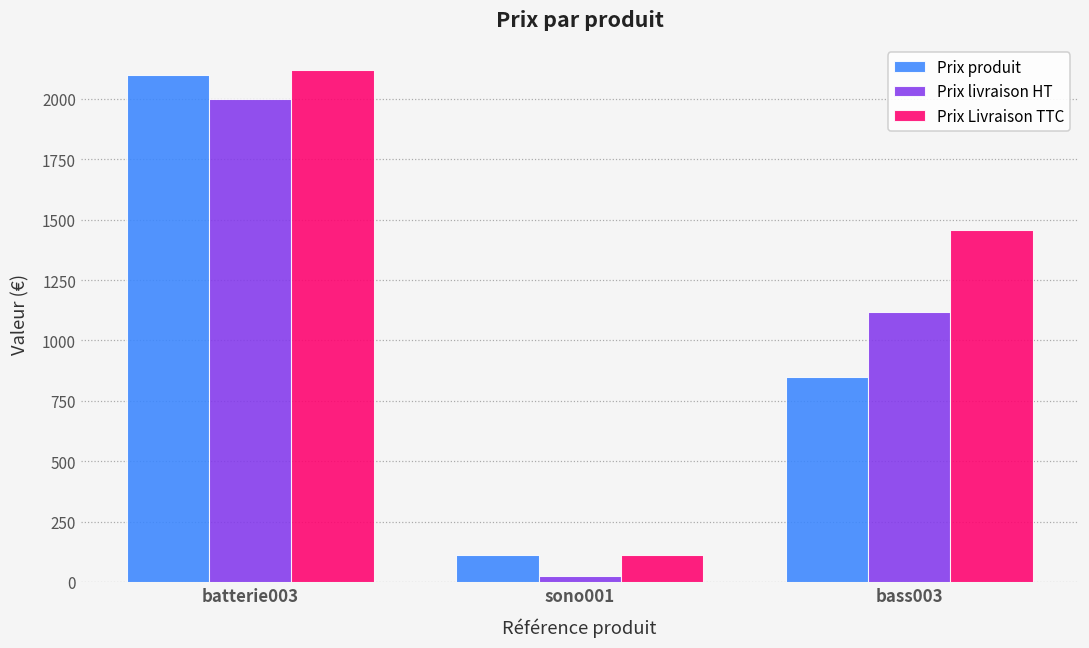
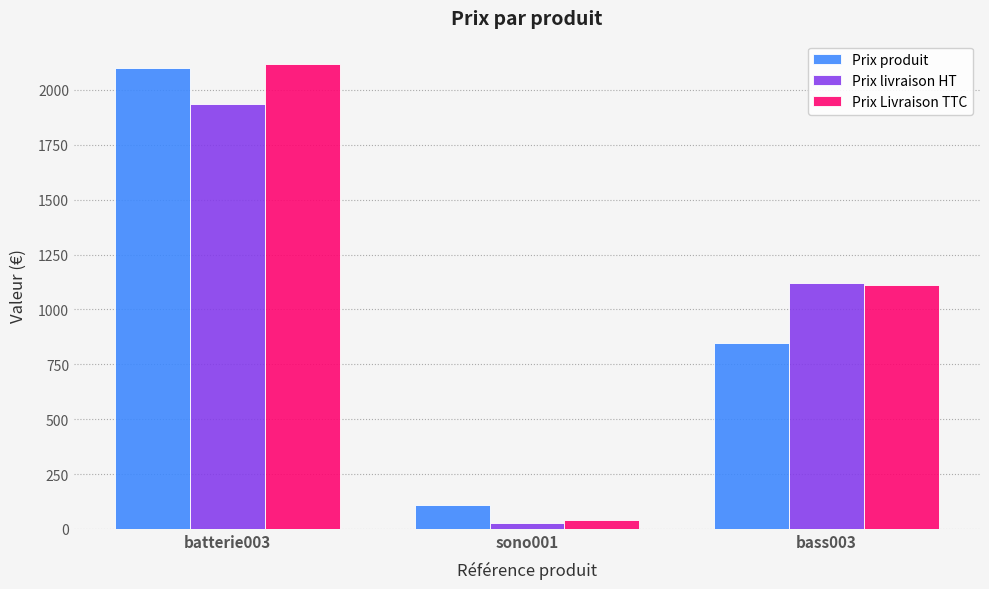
  {
    "Prix produit": {
      "batterie003": 2100,
      "sono001": 110,
      "bass003": 850
    },
    "Prix livraison HT": {
-     "batterie003": 2000,
+     "batterie003": 1940,
      "sono001": 30,
      "bass003": 1120
    },
    "Prix Livraison TTC": {
      "batterie003": 2120,
-     "sono001": 110,
-     "bass003": 1460
+     "sono001": 40,
+     "bass003": 1110
    }
  }
